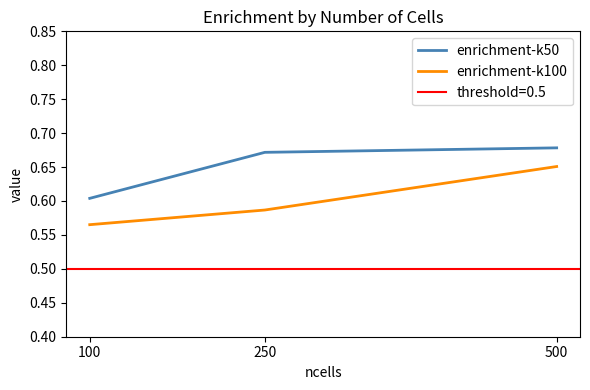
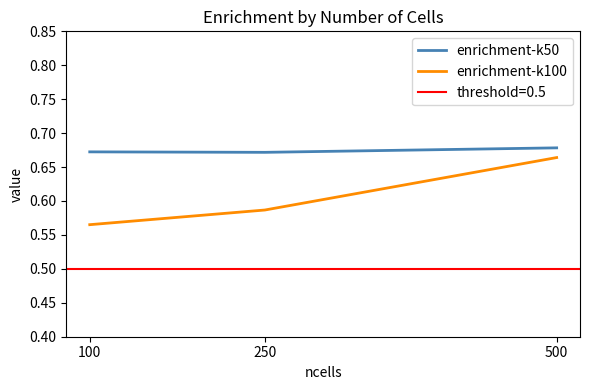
  {
    "enrichment-k50": {
-     "100": 0.60,
+     "100": 0.67,
      "250": 0.67,
      "500": 0.68
    },
    "enrichment-k100": {
      "100": 0.57,
      "250": 0.59,
-     "500": 0.65
+     "500": 0.66
    }
  }
